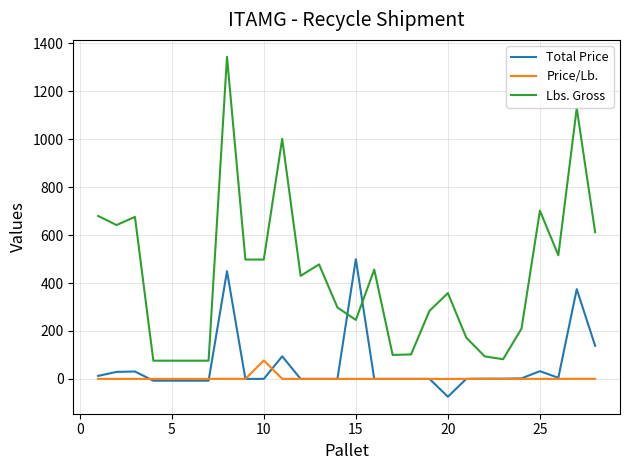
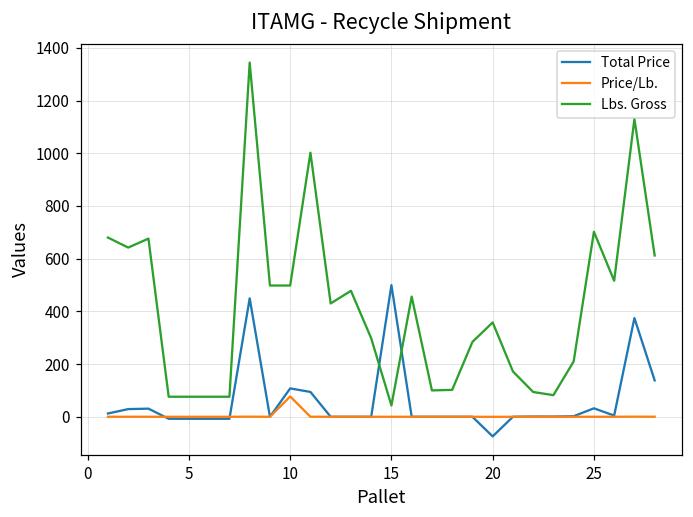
  {
    "Total Price": {
-     "10": 0,
+     "10": 110,
      "15": 500,
      "20": -70,
      "25": 30
    },
    "Price/Lb.": {
      "10": 80,
      "15": 0,
      "20": 0,
      "25": 0
    },
    "Lbs. Gross": {
      "5": 80,
      "10": 500,
-     "15": 250,
+     "15": 40,
      "20": 360,
      "25": 700
    }
  }
